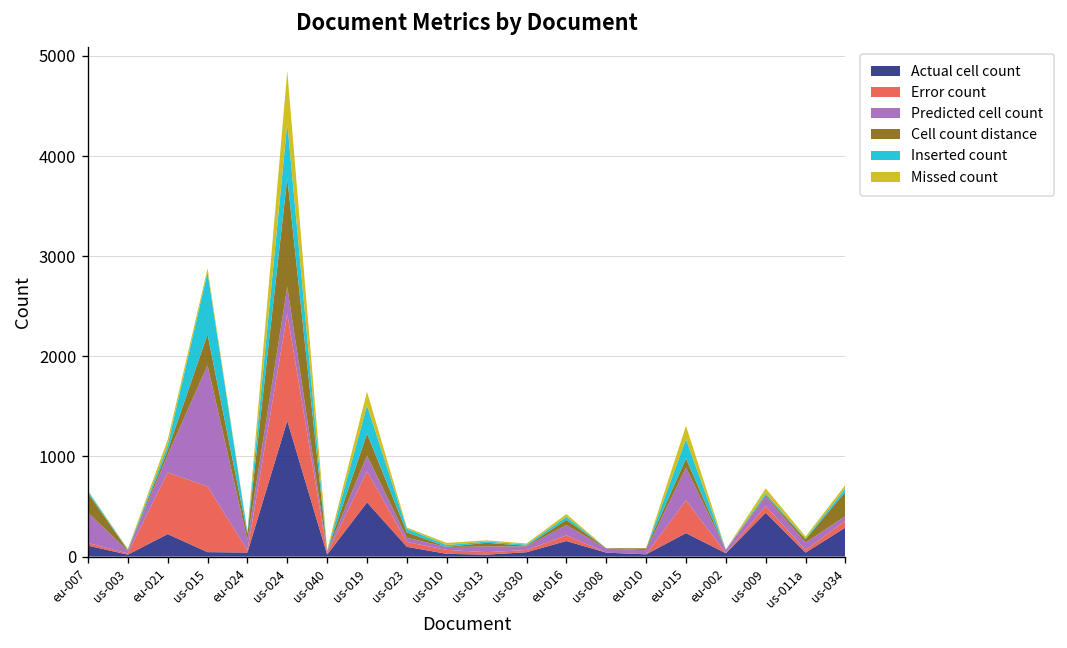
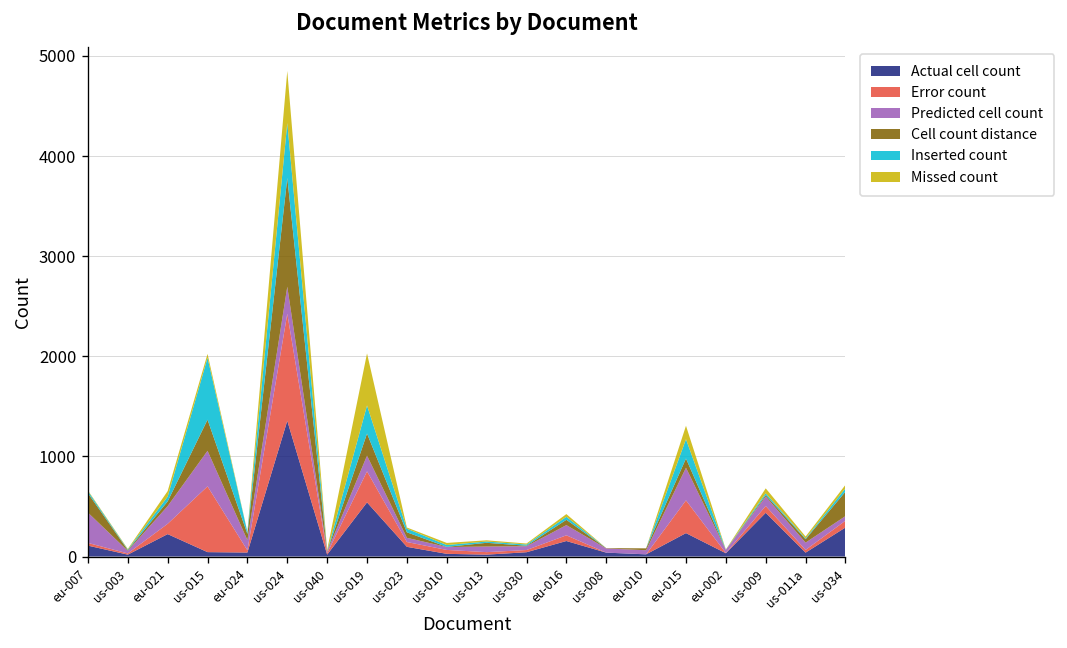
  {
    "Actual cell count": {
      "eu-021": 200,
      "us-015": 0,
      "us-024": 1400,
      "us-019": 500,
      "us-023": 100,
      "eu-016": 200,
      "eu-015": 200,
      "us-009": 400,
      "us-034": 300
    },
    "Error count": {
-     "eu-021": 600,
+     "eu-021": 100,
      "us-015": 700,
      "us-024": 1100,
      "us-019": 300,
      "us-023": 0,
      "eu-016": 100,
      "eu-015": 300,
      "us-009": 100,
      "us-034": 100
    },
    "Predicted cell count": {
      "eu-007": 300,
      "eu-021": 200,
-     "us-015": 1200,
+     "us-015": 400,
      "eu-024": 100,
      "us-024": 300,
      "us-019": 200,
      "us-023": 0,
      "us-013": 100,
      "eu-016": 100,
      "eu-015": 300,
      "us-011a": 100,
      "us-034": 0
    },
    "Cell count distance": {
      "eu-021": 0,
      "us-015": 300,
      "us-024": 1100,
      "us-019": 200,
      "us-023": 100,
      "eu-015": 100,
      "us-034": 200
    },
    "Inserted count": {
      "eu-021": 0,
      "us-015": 600,
      "us-024": 500,
      "us-019": 300,
      "eu-015": 200,
      "us-034": 0
    },
    "Missed count": {
      "eu-021": 100,
      "us-015": 0,
      "us-024": 500,
-     "us-019": 100,
+     "us-019": 500,
      "eu-015": 100,
      "us-009": 0,
      "us-034": 0
    }
  }
